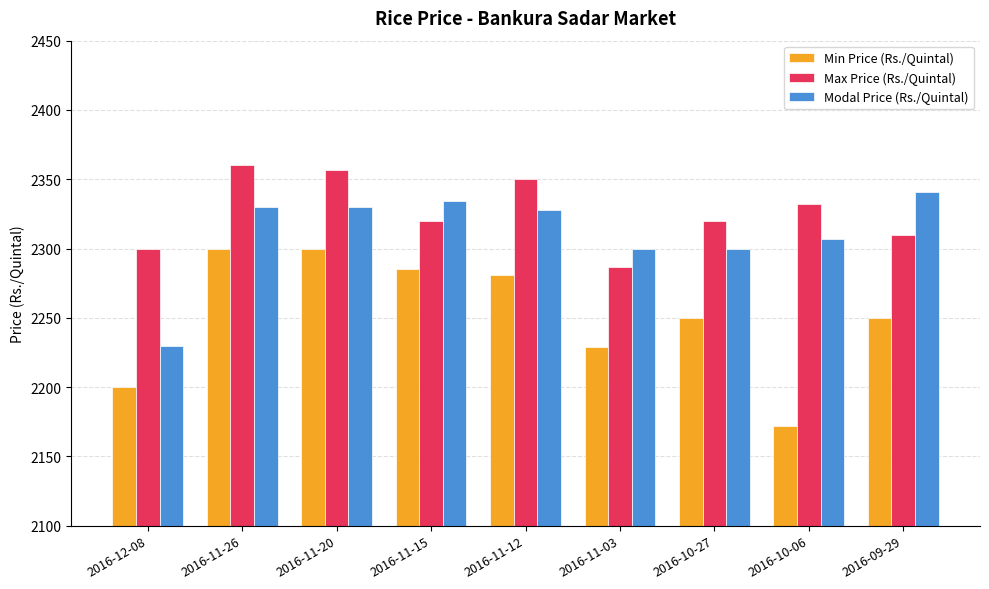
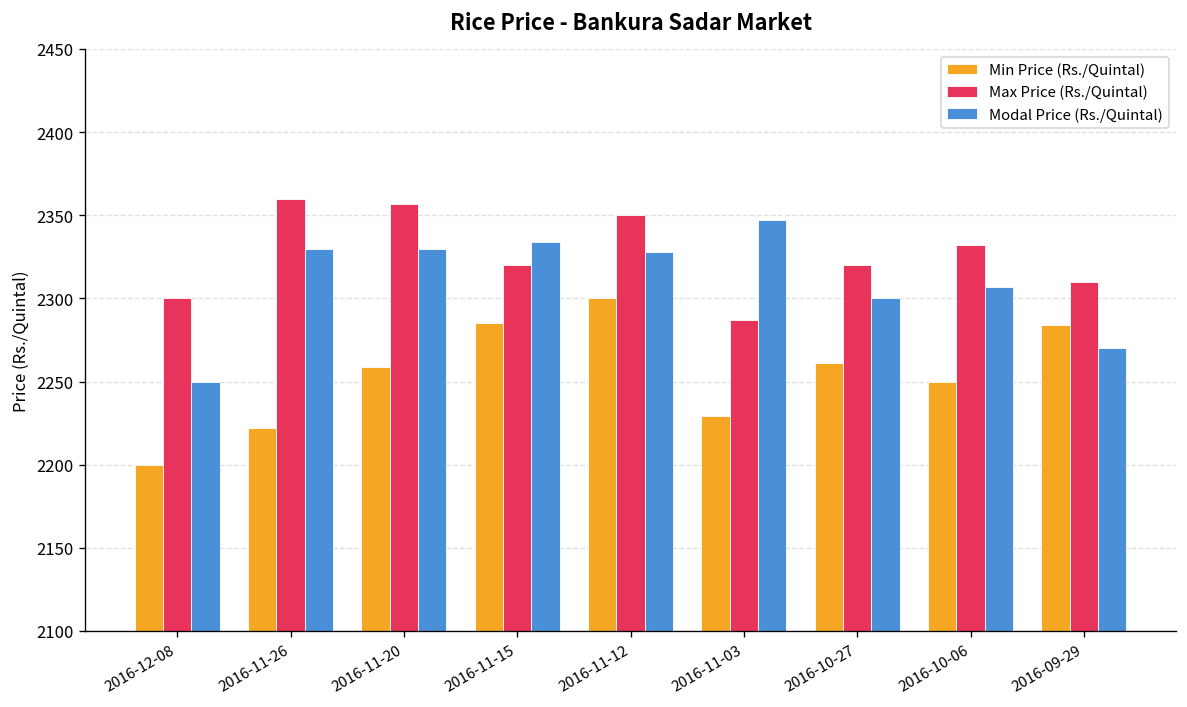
  {
    "Min Price (Rs./Quintal)": {
      "2016-12-08": 2200,
-     "2016-11-26": 2300,
-     "2016-11-20": 2300,
+     "2016-11-26": 2222,
+     "2016-11-20": 2259,
      "2016-11-15": 2285,
-     "2016-11-12": 2281,
+     "2016-11-12": 2300,
      "2016-11-03": 2229,
-     "2016-10-27": 2250,
-     "2016-10-06": 2172,
-     "2016-09-29": 2250
+     "2016-10-27": 2261,
+     "2016-10-06": 2250,
+     "2016-09-29": 2284
    },
    "Max Price (Rs./Quintal)": {
      "2016-12-08": 2300,
      "2016-11-26": 2360,
      "2016-11-20": 2357,
      "2016-11-15": 2320,
      "2016-11-12": 2350,
      "2016-11-03": 2287,
      "2016-10-27": 2320,
      "2016-10-06": 2332,
      "2016-09-29": 2310
    },
    "Modal Price (Rs./Quintal)": {
-     "2016-12-08": 2230,
+     "2016-12-08": 2250,
      "2016-11-26": 2330,
      "2016-11-20": 2330,
      "2016-11-15": 2334,
      "2016-11-12": 2328,
-     "2016-11-03": 2300,
+     "2016-11-03": 2347,
      "2016-10-27": 2300,
      "2016-10-06": 2307,
-     "2016-09-29": 2341
+     "2016-09-29": 2270
    }
  }
